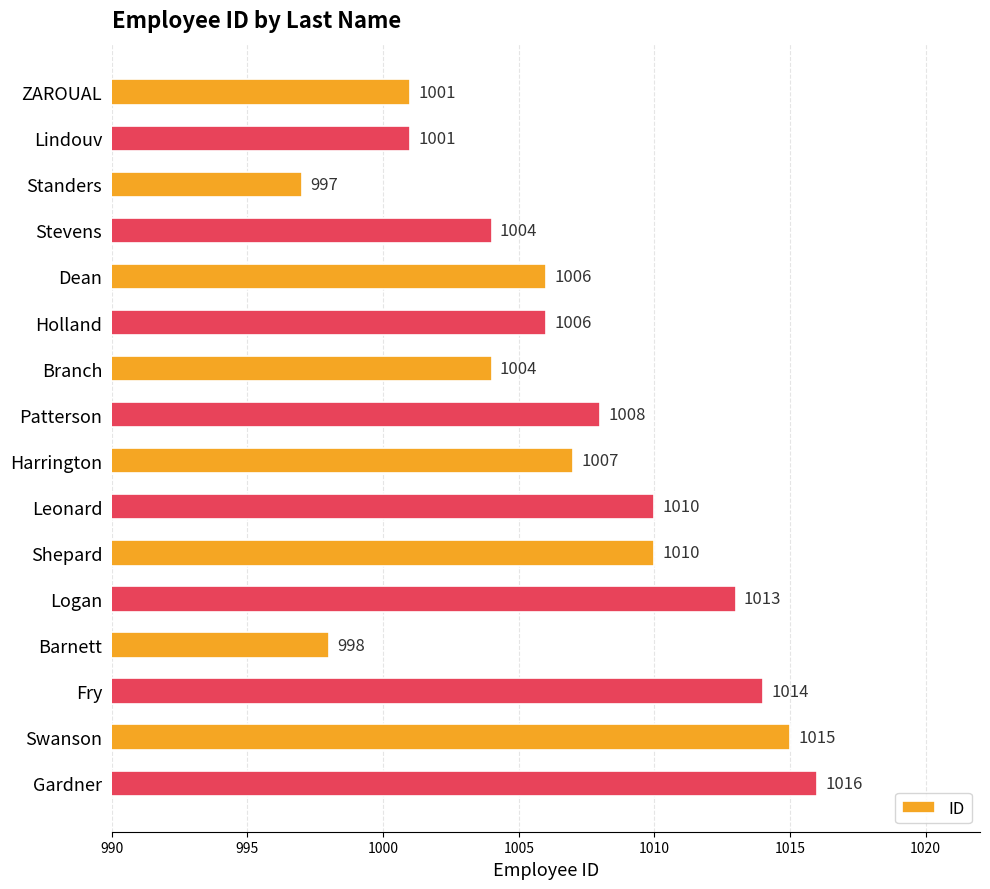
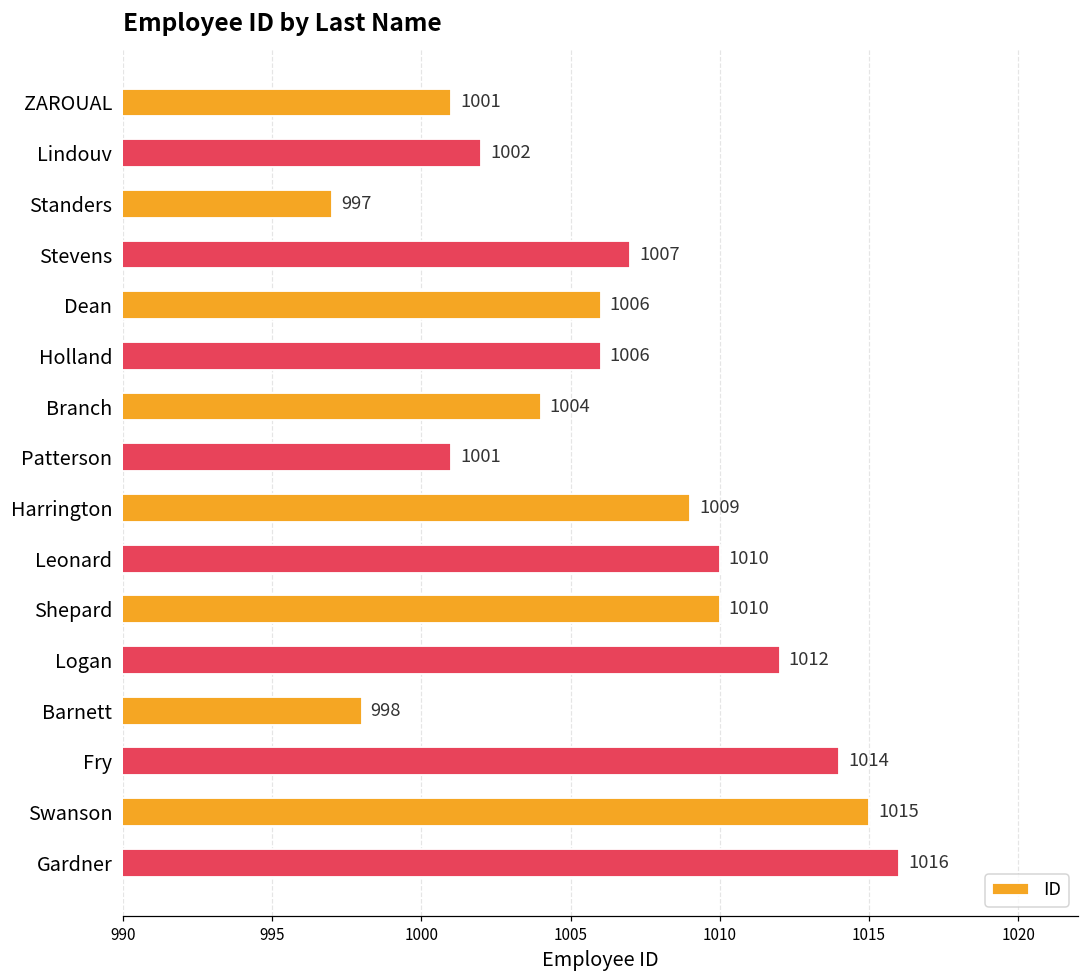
  {
    "ZAROUAL": 1001,
-   "Lindouv": 1001,
+   "Lindouv": 1002,
    "Standers": 997,
-   "Stevens": 1004,
+   "Stevens": 1007,
    "Dean": 1006,
    "Holland": 1006,
    "Branch": 1004,
-   "Patterson": 1008,
-   "Harrington": 1007,
+   "Patterson": 1001,
+   "Harrington": 1009,
    "Leonard": 1010,
    "Shepard": 1010,
-   "Logan": 1013,
+   "Logan": 1012,
    "Barnett": 998,
    "Fry": 1014,
    "Swanson": 1015,
    "Gardner": 1016
  }
